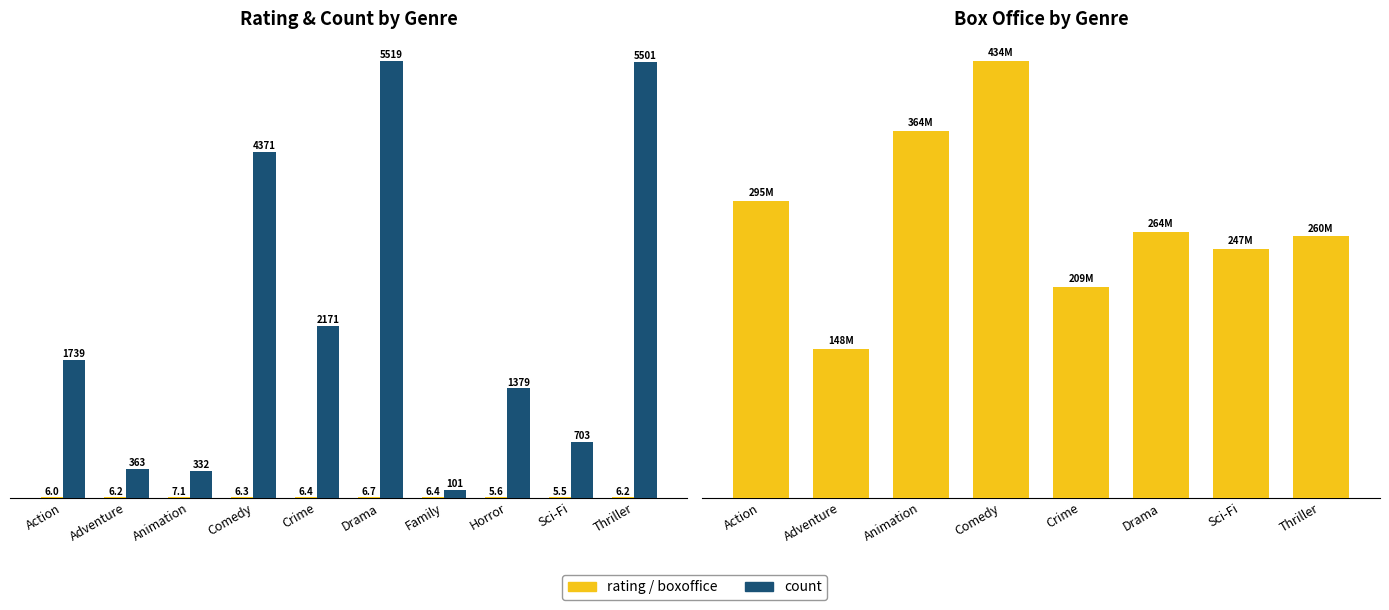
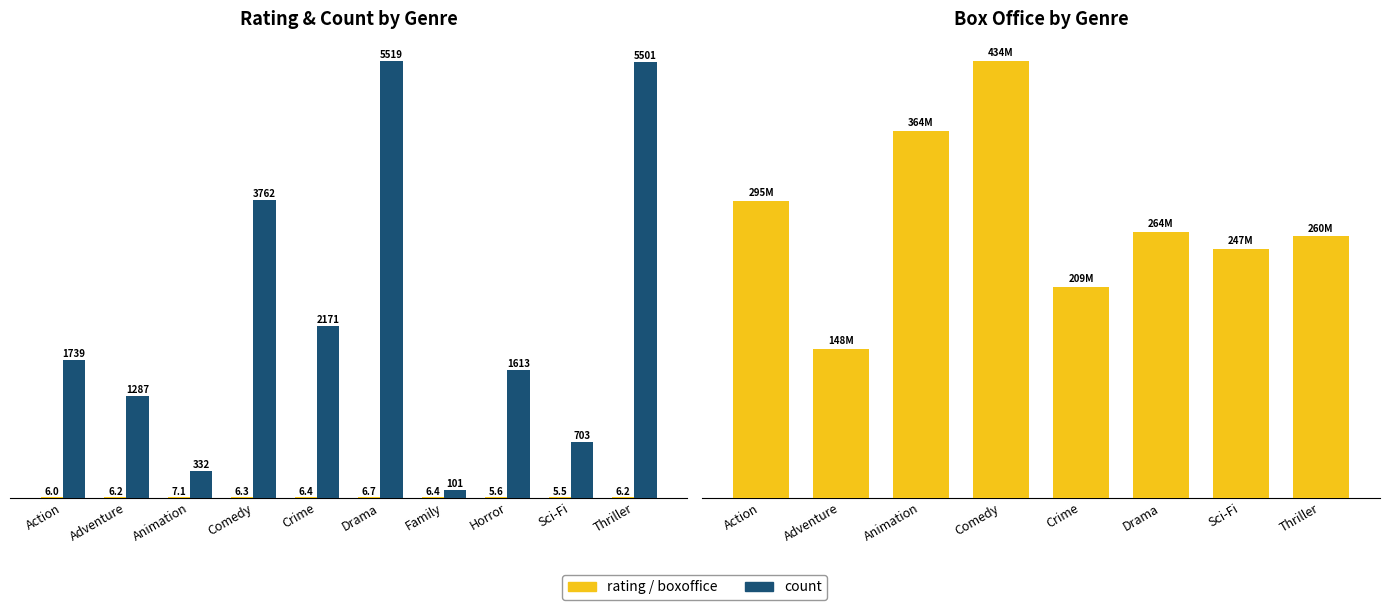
  {
    "Rating & Count by Genre": {
      "count": {
        "Action": "1739",
-       "Adventure": "363",
+       "Adventure": "1287",
        "Animation": "332",
-       "Comedy": "4371",
+       "Comedy": "3762",
        "Crime": "2171",
        "Drama": "5519",
        "Family": "101",
-       "Horror": "1379",
+       "Horror": "1613",
        "Sci-Fi": "703",
        "Thriller": "5501"
      }
    },
    "Box Office by Genre": {
      "Action": "295M",
      "Adventure": "148M",
      "Animation": "364M",
      "Comedy": "434M",
      "Crime": "209M",
      "Drama": "264M",
      "Sci-Fi": "247M",
      "Thriller": "260M"
    }
  }
